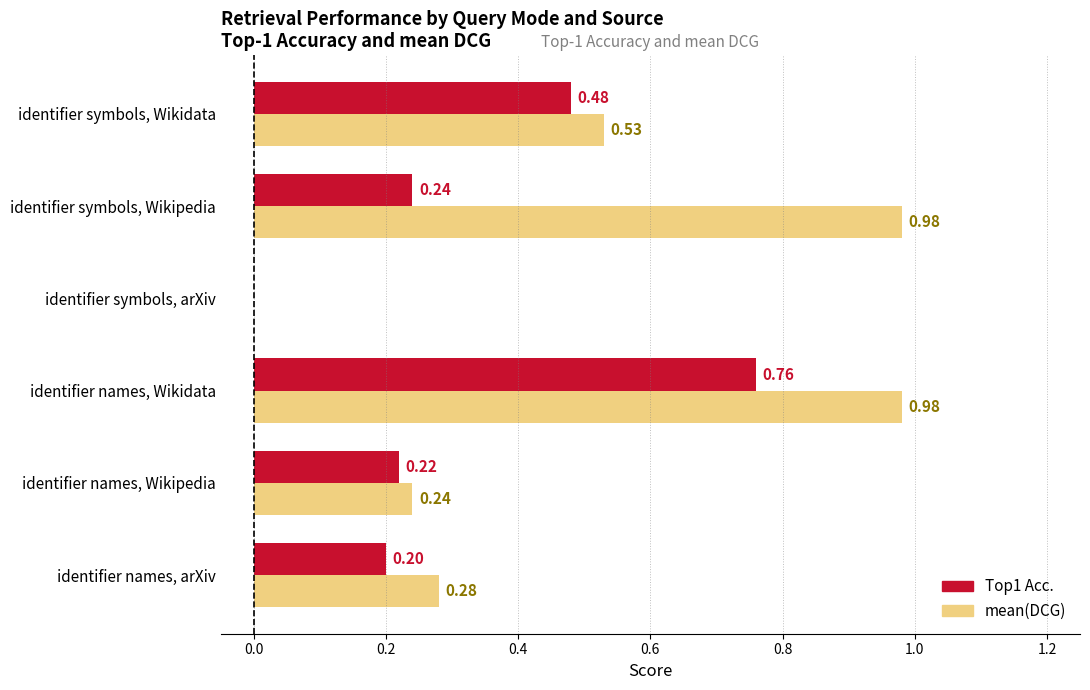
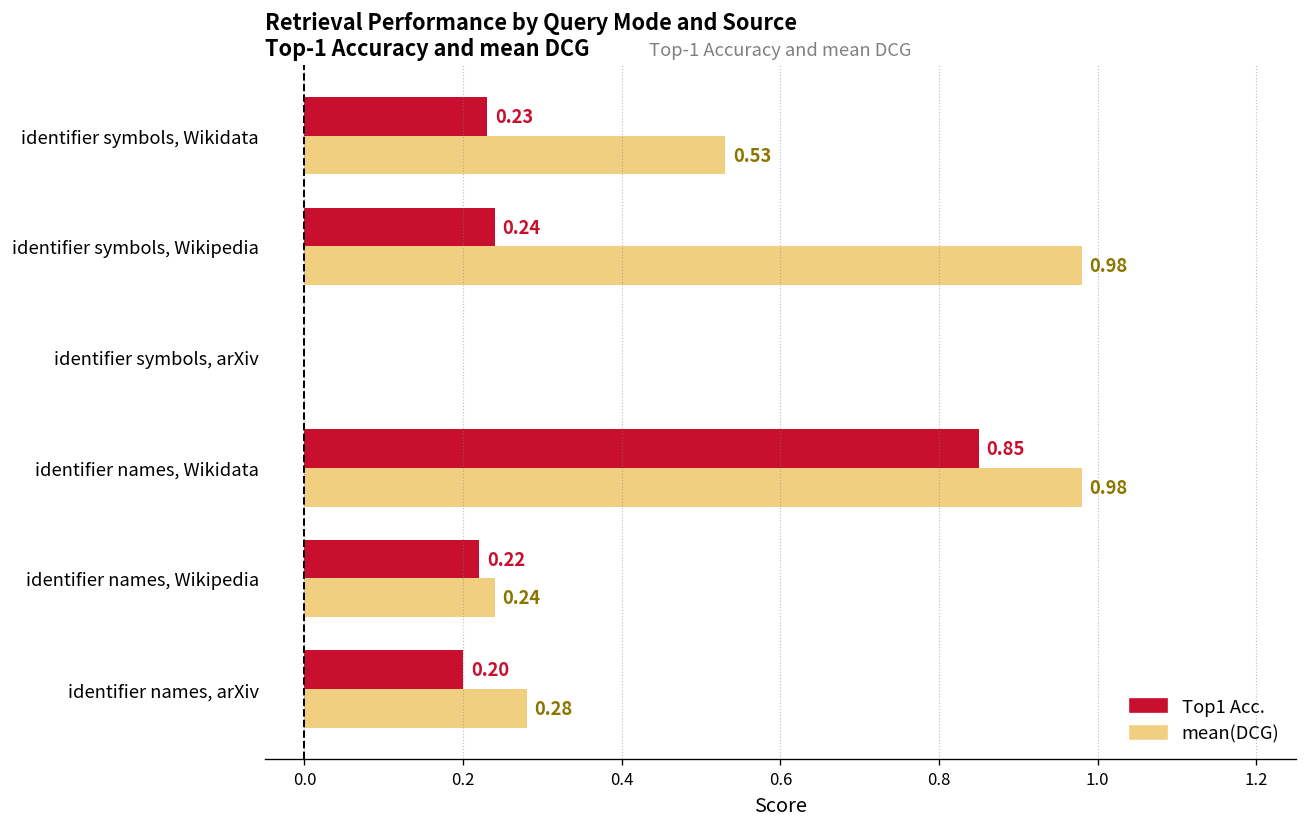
  {
    "Top1 Acc.": {
-     "identifier symbols, Wikidata": 0.48,
+     "identifier symbols, Wikidata": 0.23,
      "identifier symbols, Wikipedia": 0.24,
-     "identifier names, Wikidata": 0.76,
+     "identifier names, Wikidata": 0.85,
      "identifier names, Wikipedia": 0.22,
      "identifier names, arXiv": 0.20
    },
    "mean(DCG)": {
      "identifier symbols, Wikidata": 0.53,
      "identifier symbols, Wikipedia": 0.98,
      "identifier names, Wikidata": 0.98,
      "identifier names, Wikipedia": 0.24,
      "identifier names, arXiv": 0.28
    }
  }
